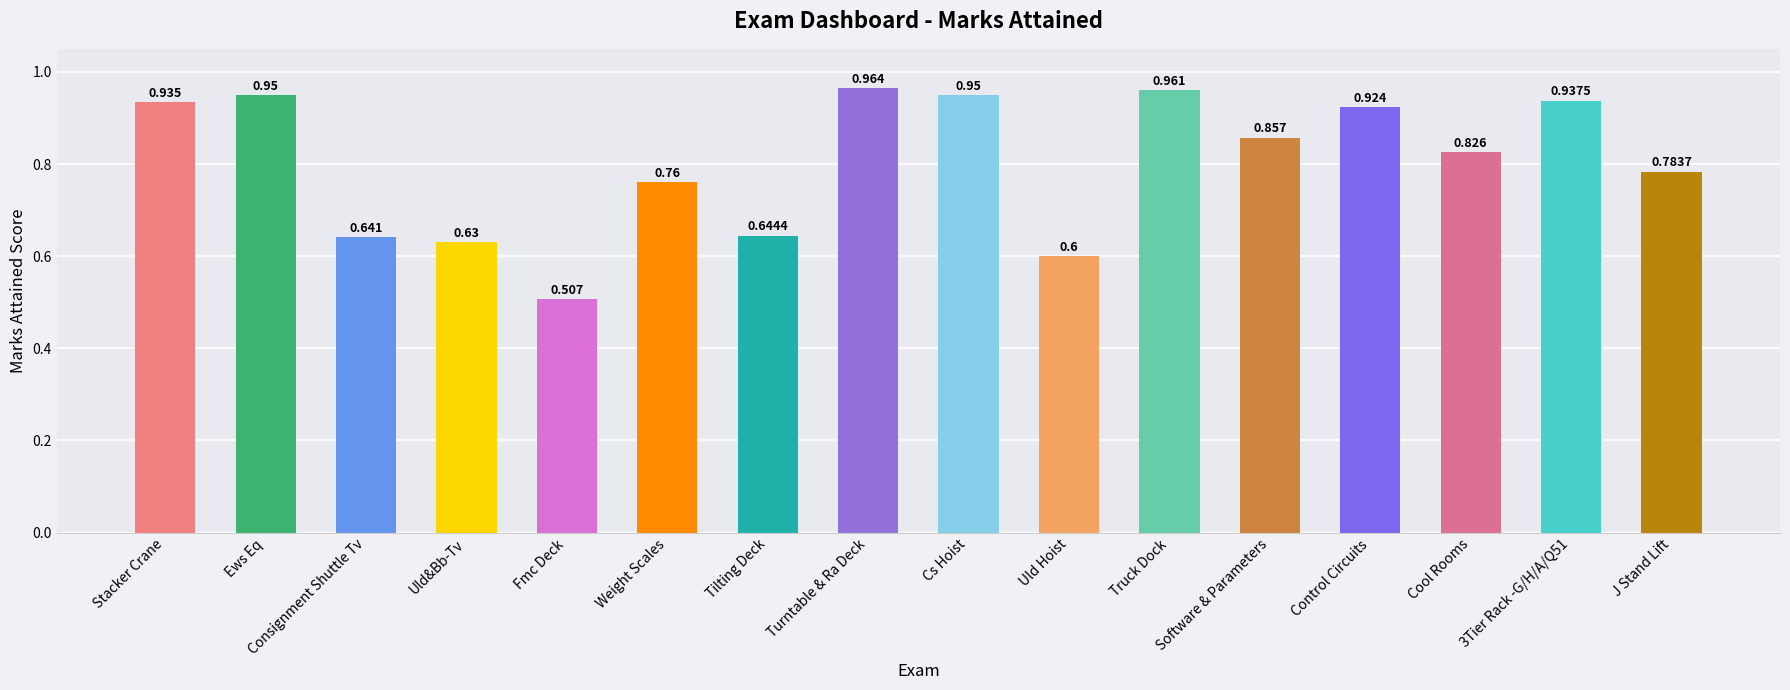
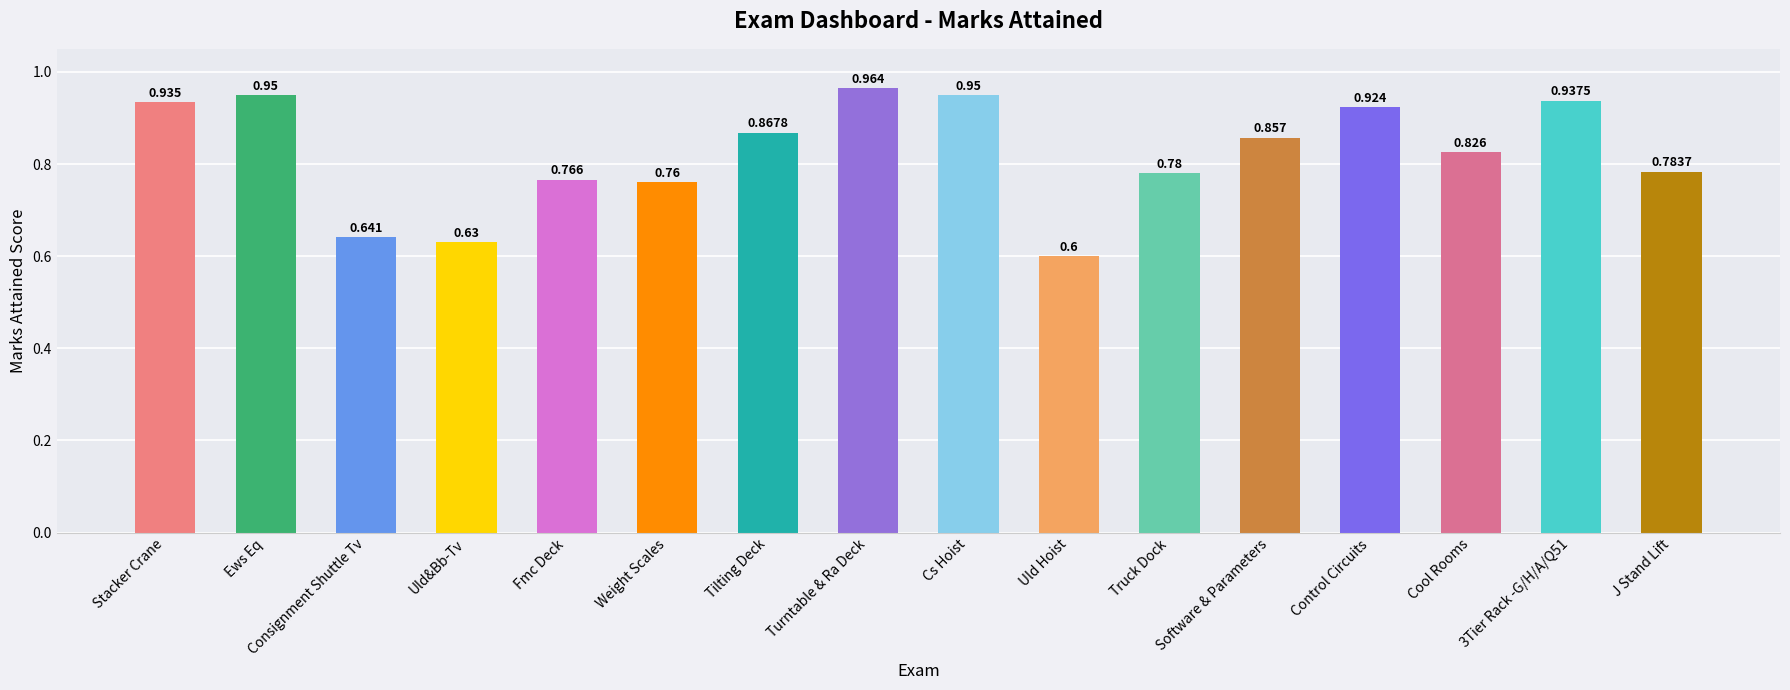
  {
    "Stacker Crane": 0.935,
    "Ews Eq": 0.95,
    "Consignment Shuttle Tv": 0.641,
    "Uld&Bb-Tv": 0.63,
-   "Fmc Deck": 0.507,
+   "Fmc Deck": 0.766,
    "Weight Scales": 0.76,
-   "Tilting Deck": 0.6444,
+   "Tilting Deck": 0.8678,
    "Turntable & Ra Deck": 0.964,
    "Cs Hoist": 0.95,
    "Uld Hoist": 0.6,
-   "Truck Dock": 0.961,
+   "Truck Dock": 0.78,
    "Software & Parameters": 0.857,
    "Control Circuits": 0.924,
    "Cool Rooms": 0.826,
    "3Tier Rack -G/H/A/Q51": 0.9375,
    "J Stand Lift": 0.7837
  }
